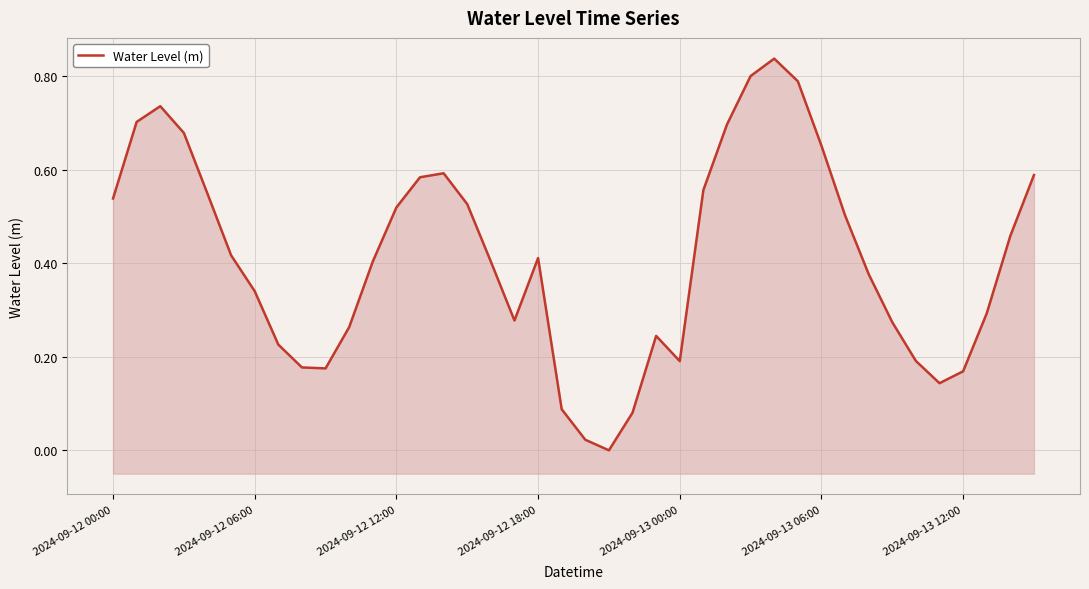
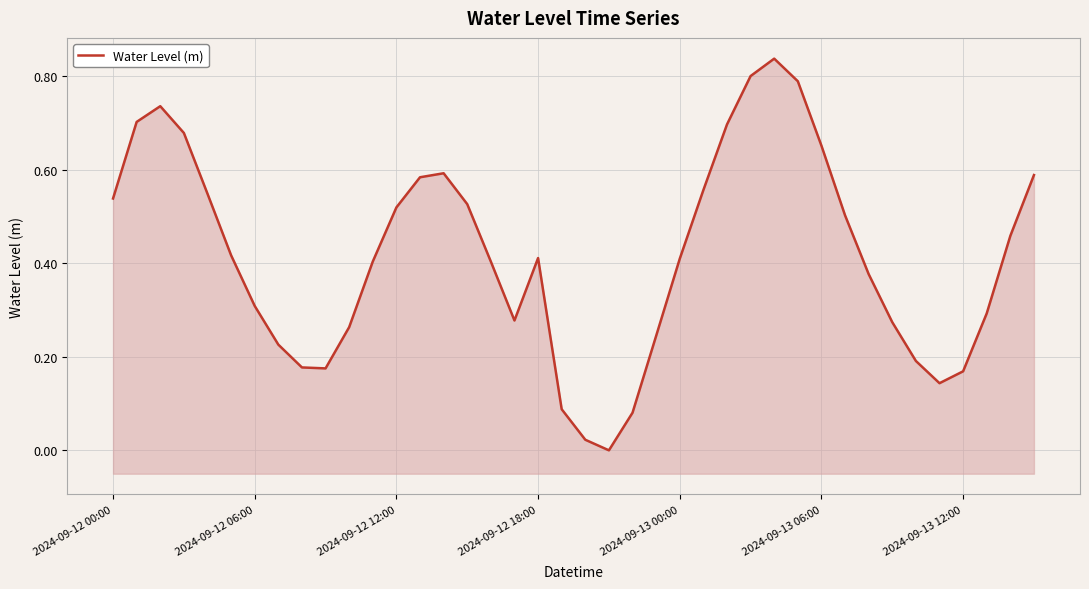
  {
    "2024-09-12 00:00": 0.54,
-   "2024-09-12 06:00": 0.34,
+   "2024-09-12 06:00": 0.31,
    "2024-09-12 12:00": 0.52,
    "2024-09-12 18:00": 0.41,
-   "2024-09-13 00:00": 0.19,
+   "2024-09-13 00:00": 0.41,
    "2024-09-13 06:00": 0.65,
    "2024-09-13 12:00": 0.17
  }
